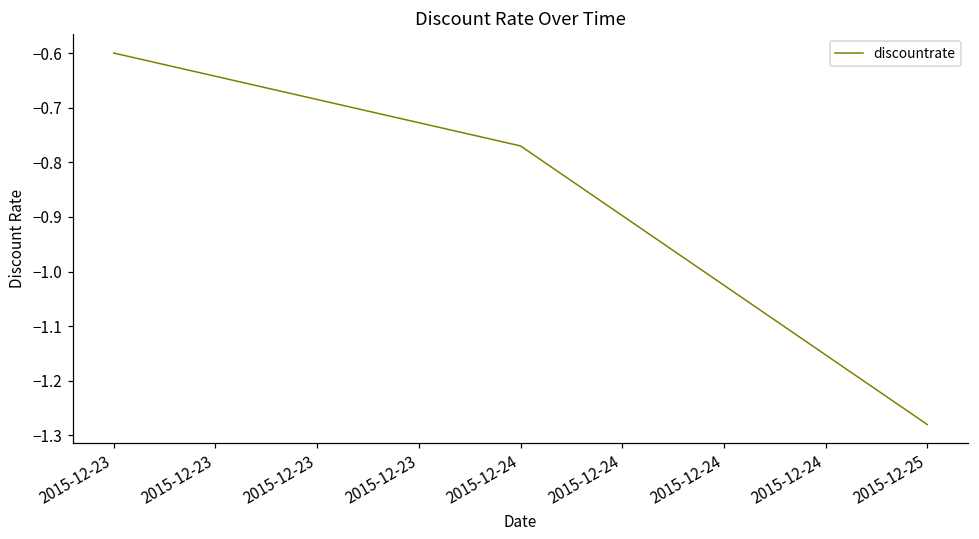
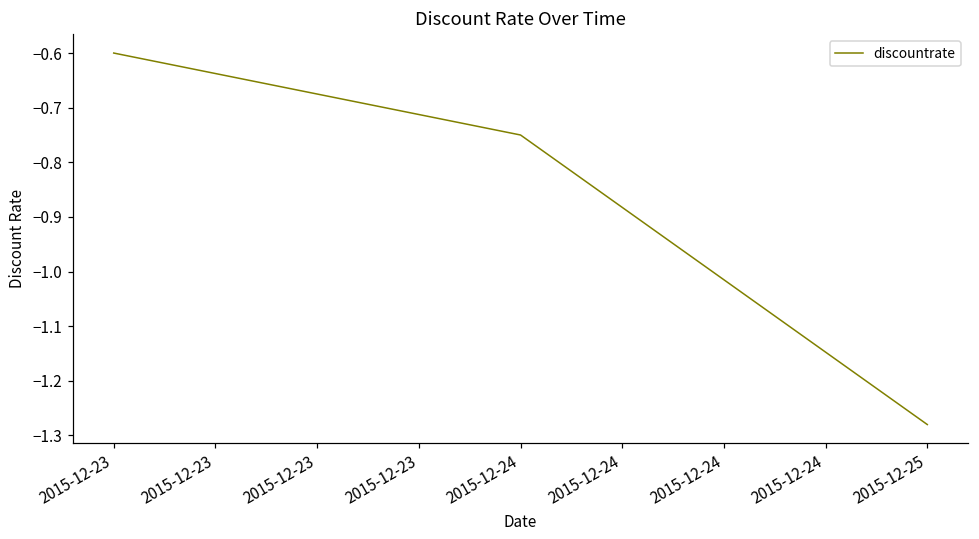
  {
    "2015-12-23": -0.60,
-   "2015-12-24": -0.77,
+   "2015-12-24": -0.75,
    "2015-12-25": -1.28
  }
